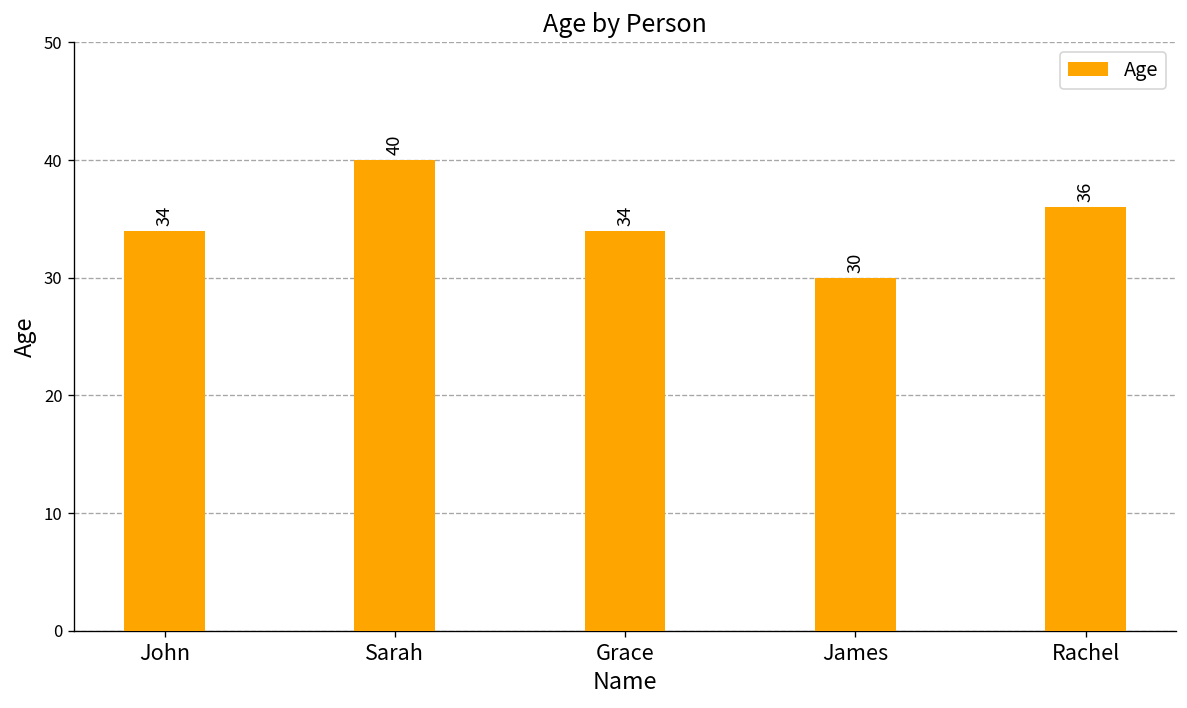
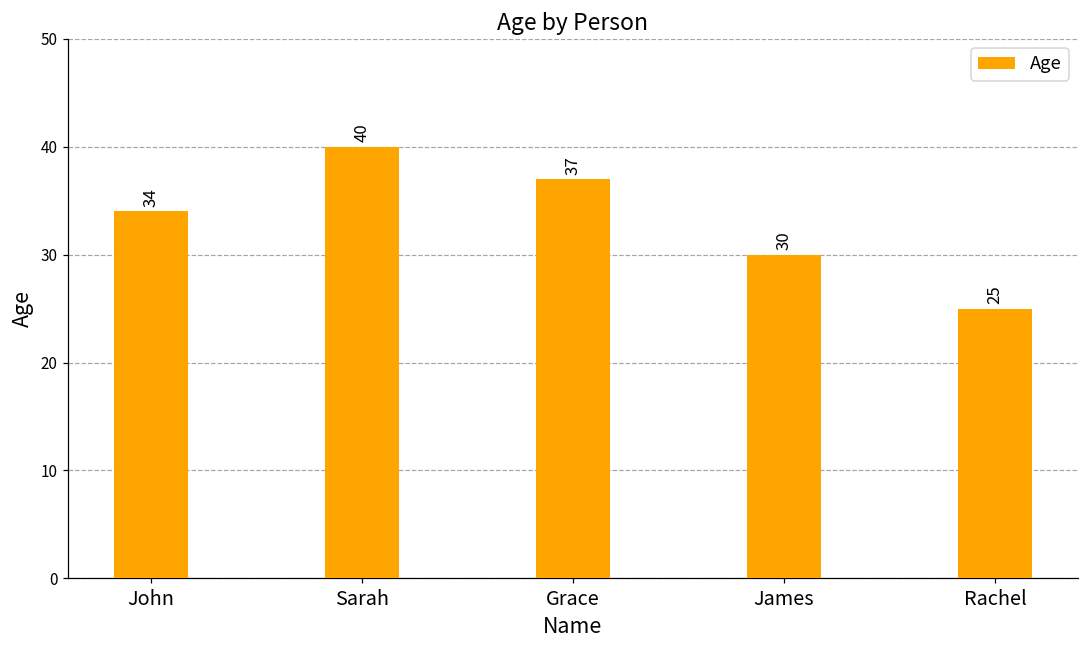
  {
    "John": 34,
    "Sarah": 40,
-   "Grace": 34,
+   "Grace": 37,
    "James": 30,
-   "Rachel": 36
+   "Rachel": 25
  }
